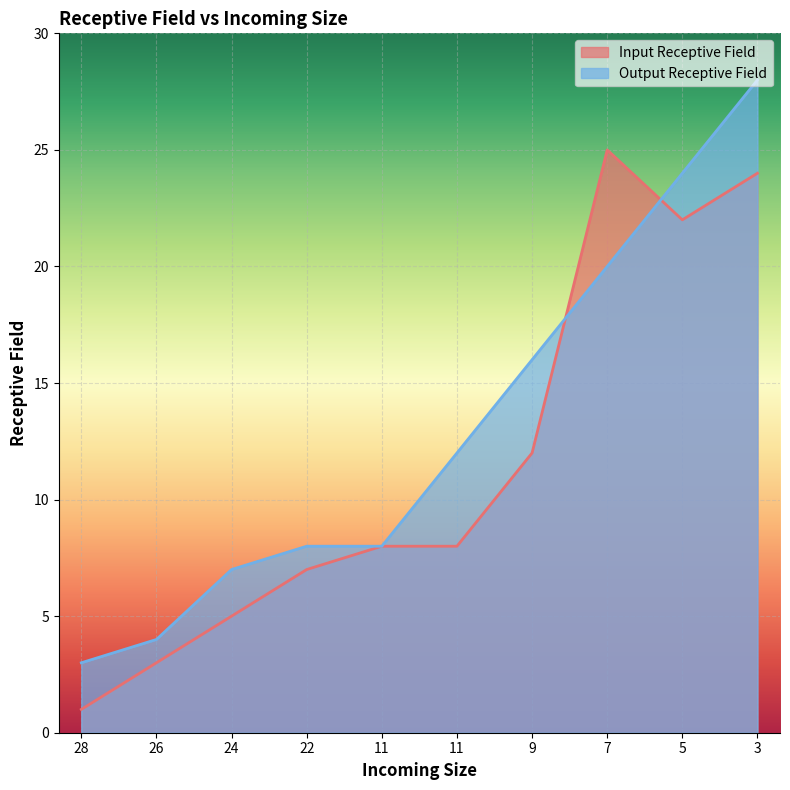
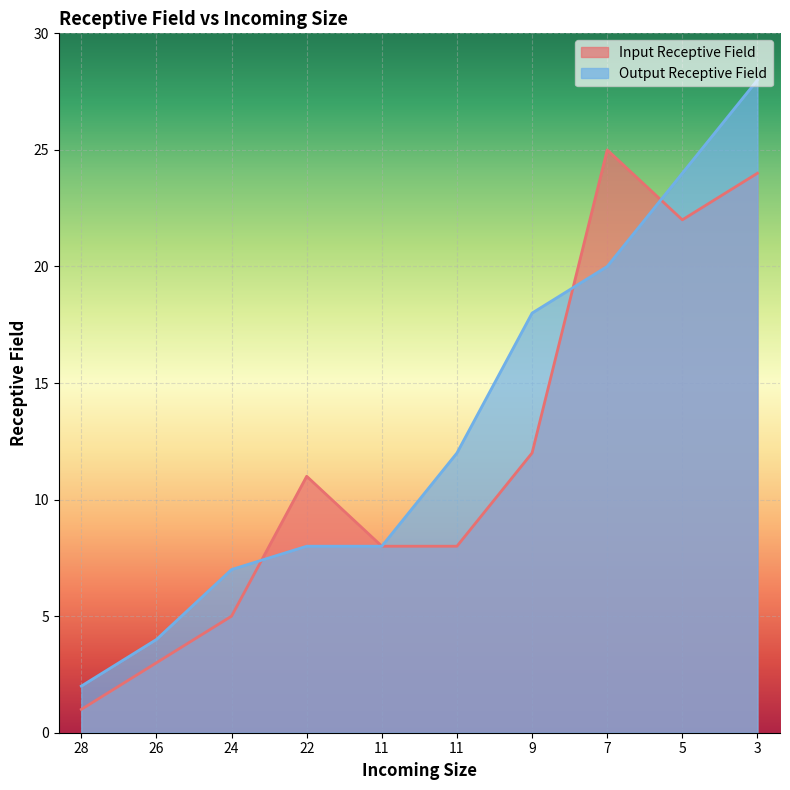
  {
    "Input Receptive Field": {
      "28": 1,
      "26": 3,
      "24": 5,
-     "22": 7,
+     "22": 11,
      "9": 12,
      "7": 25,
      "5": 22,
      "3": 24
    },
    "Output Receptive Field": {
-     "28": 3,
+     "28": 2,
      "26": 4,
      "24": 7,
      "22": 8,
-     "9": 16,
+     "9": 18,
      "7": 20,
      "5": 24
    }
  }
